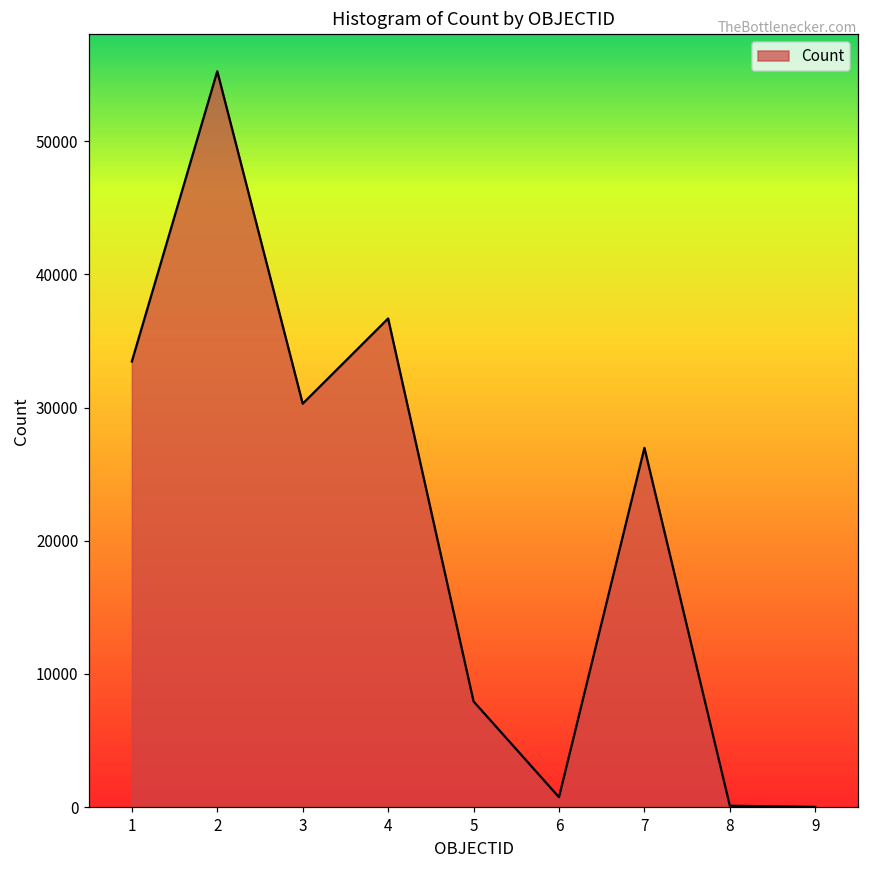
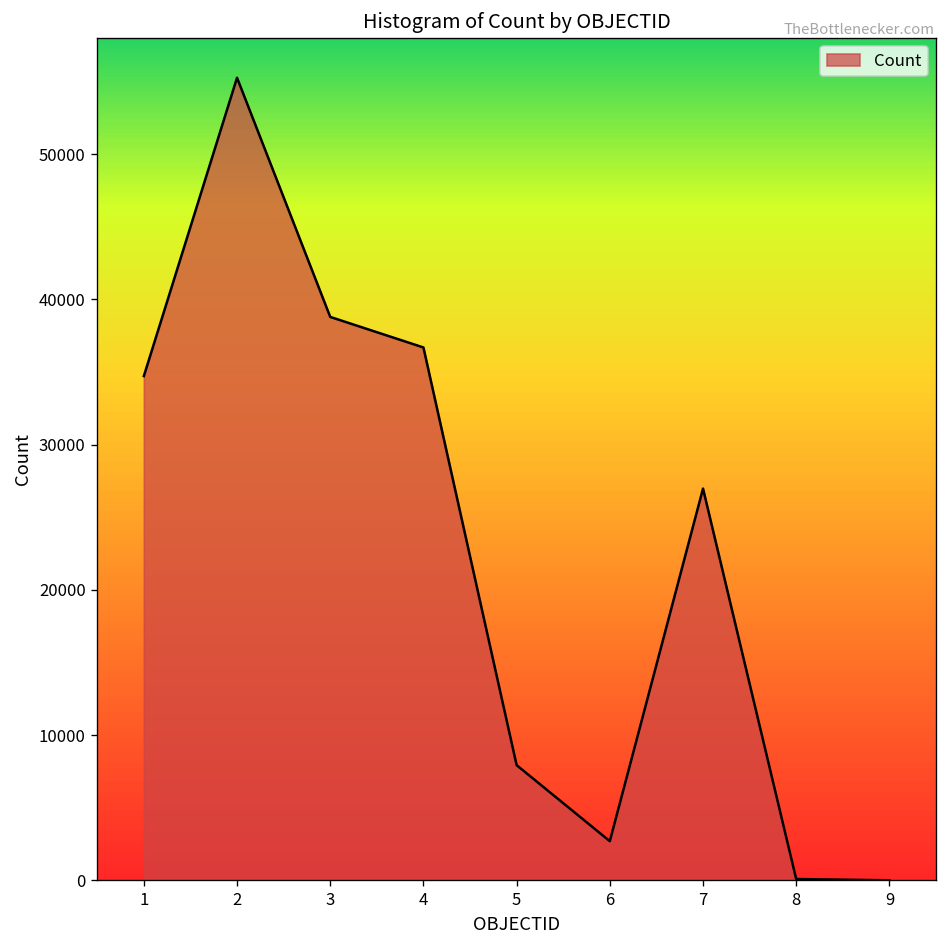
  {
-   "1": 33500,
+   "1": 34700,
    "2": 55300,
-   "3": 30300,
+   "3": 38800,
    "4": 36700,
    "5": 7900,
-   "6": 700,
+   "6": 2700,
    "7": 27000,
    "8": 100,
    "9": 0
  }
